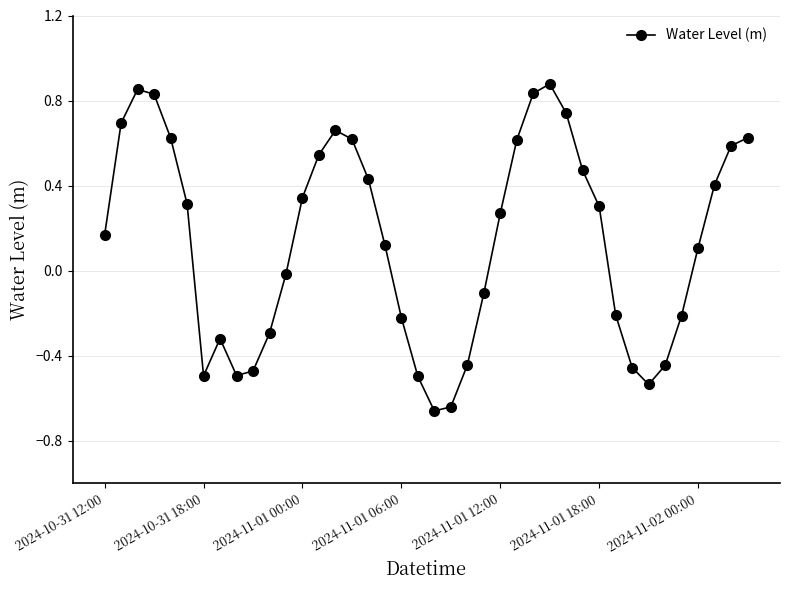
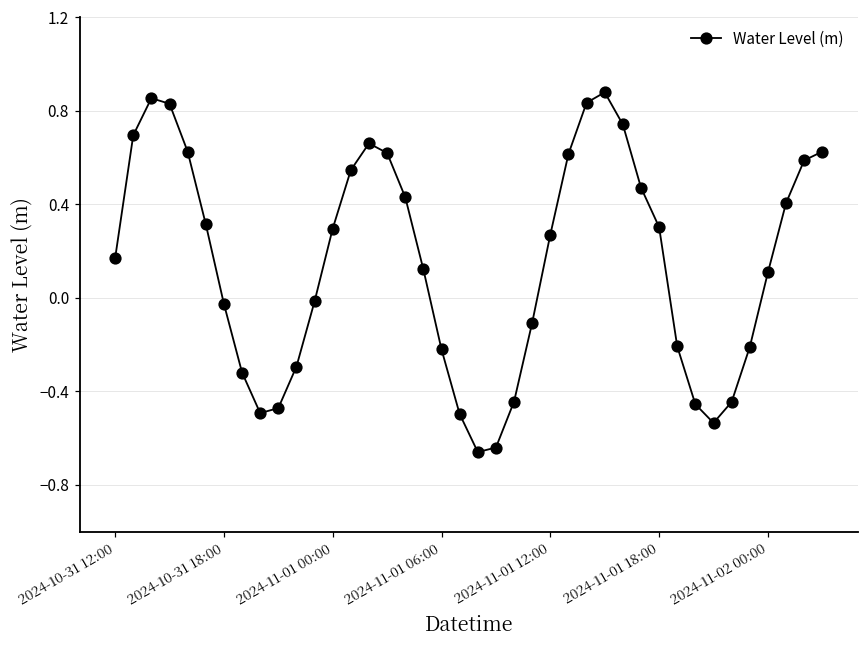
  {
    "2024-10-31 12:00": 0.17,
-   "2024-10-31 18:00": -0.49,
-   "2024-11-01 00:00": 0.34,
+   "2024-10-31 18:00": -0.03,
+   "2024-11-01 00:00": 0.30,
    "2024-11-01 06:00": -0.22,
    "2024-11-01 12:00": 0.27,
    "2024-11-01 18:00": 0.30,
    "2024-11-02 00:00": 0.11
  }
